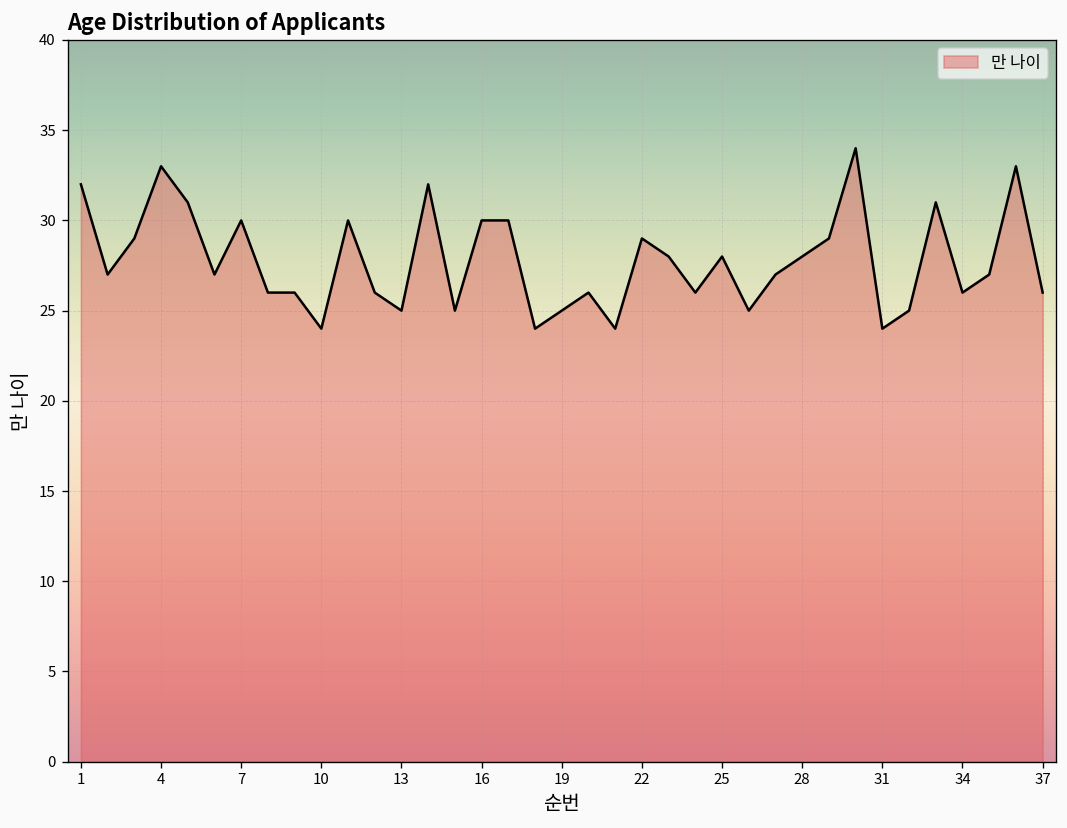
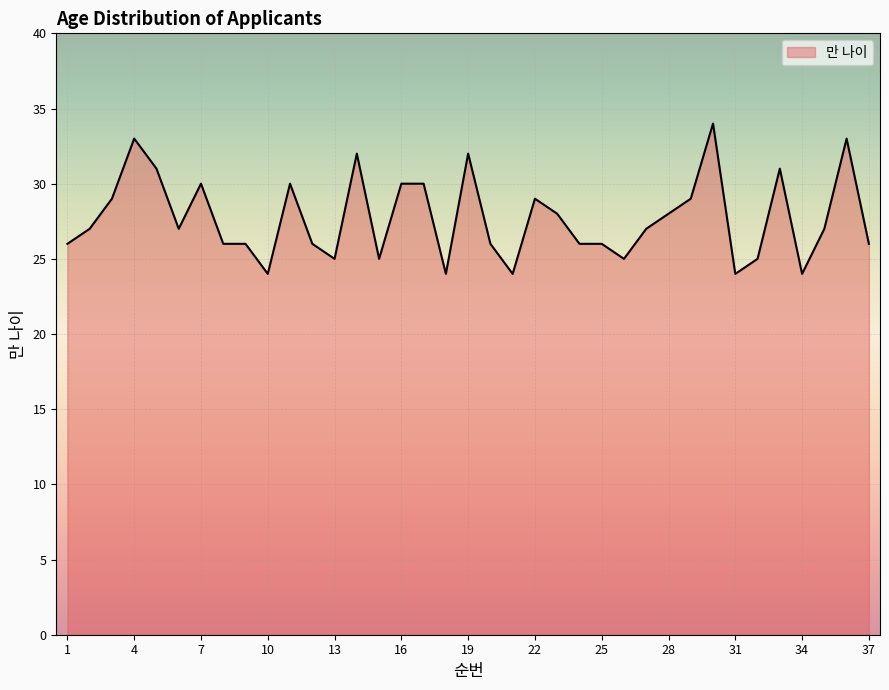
  {
-   "1": 32,
+   "1": 26,
    "4": 33,
    "7": 30,
    "10": 24,
    "13": 25,
    "16": 30,
-   "19": 25,
+   "19": 32,
    "22": 29,
-   "25": 28,
+   "25": 26,
    "28": 28,
    "31": 24,
-   "34": 26,
+   "34": 24,
    "37": 26
  }
